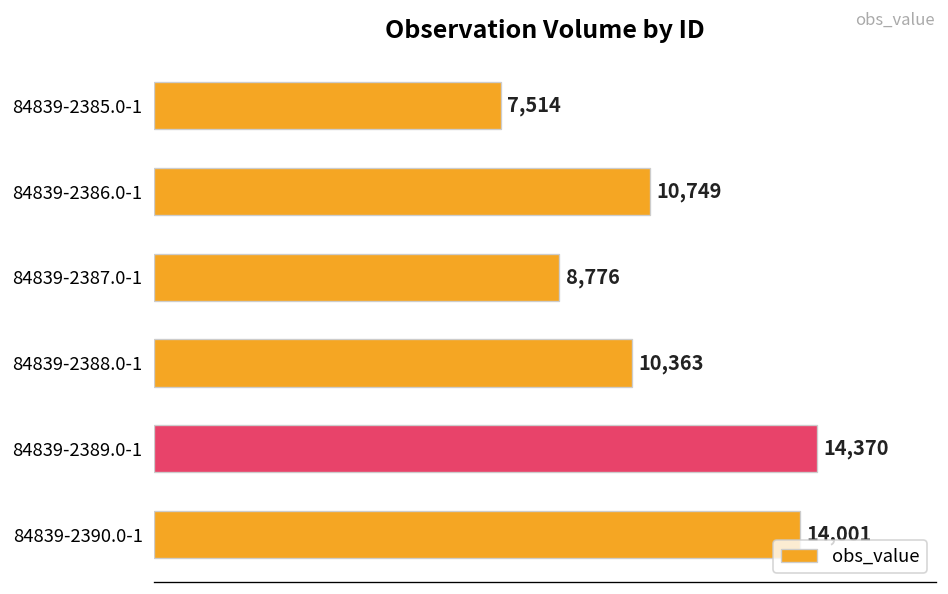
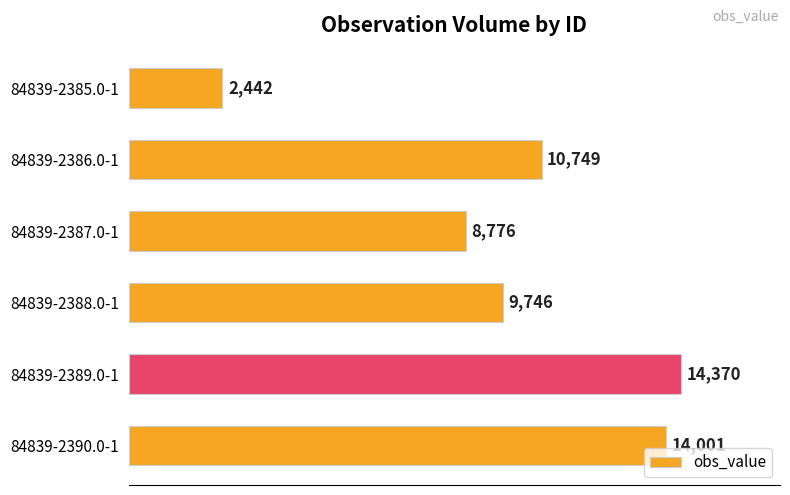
  {
-   "84839-2385.0-1": "7,514",
+   "84839-2385.0-1": "2,442",
    "84839-2386.0-1": "10,749",
    "84839-2387.0-1": "8,776",
-   "84839-2388.0-1": "10,363",
+   "84839-2388.0-1": "9,746",
    "84839-2389.0-1": "14,370"
  }
